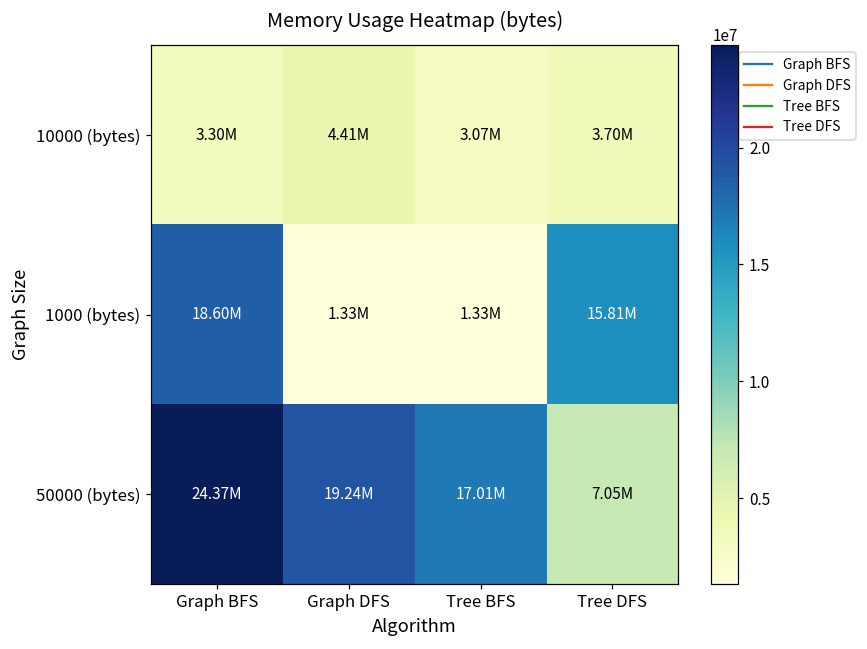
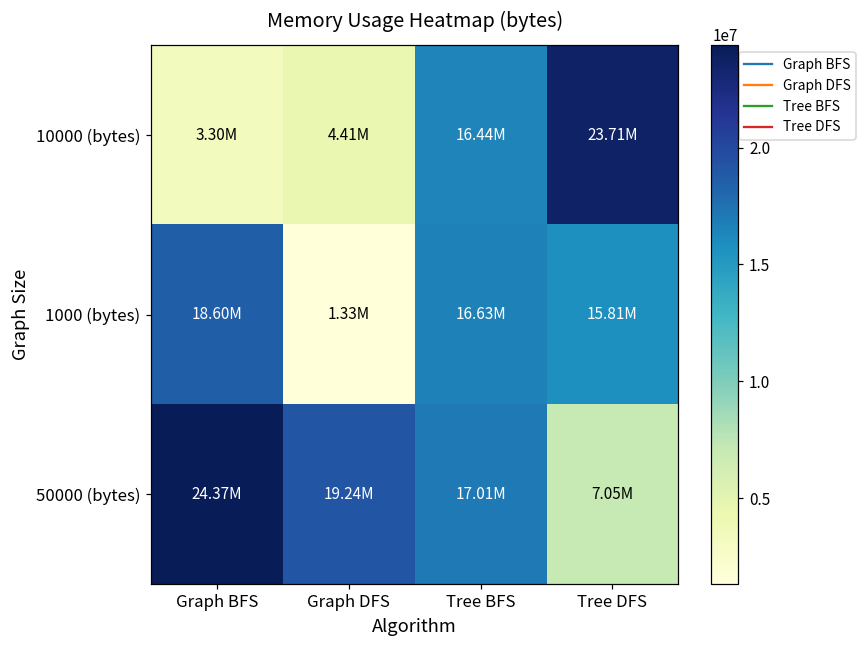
  {
    "10000 (bytes)": {
      "Graph BFS": "3.30M",
      "Graph DFS": "4.41M",
-     "Tree BFS": "3.07M",
-     "Tree DFS": "3.70M"
+     "Tree BFS": "16.44M",
+     "Tree DFS": "23.71M"
    },
    "1000 (bytes)": {
      "Graph BFS": "18.60M",
      "Graph DFS": "1.33M",
-     "Tree BFS": "1.33M",
+     "Tree BFS": "16.63M",
      "Tree DFS": "15.81M"
    },
    "50000 (bytes)": {
      "Graph BFS": "24.37M",
      "Graph DFS": "19.24M",
      "Tree BFS": "17.01M",
      "Tree DFS": "7.05M"
    }
  }
